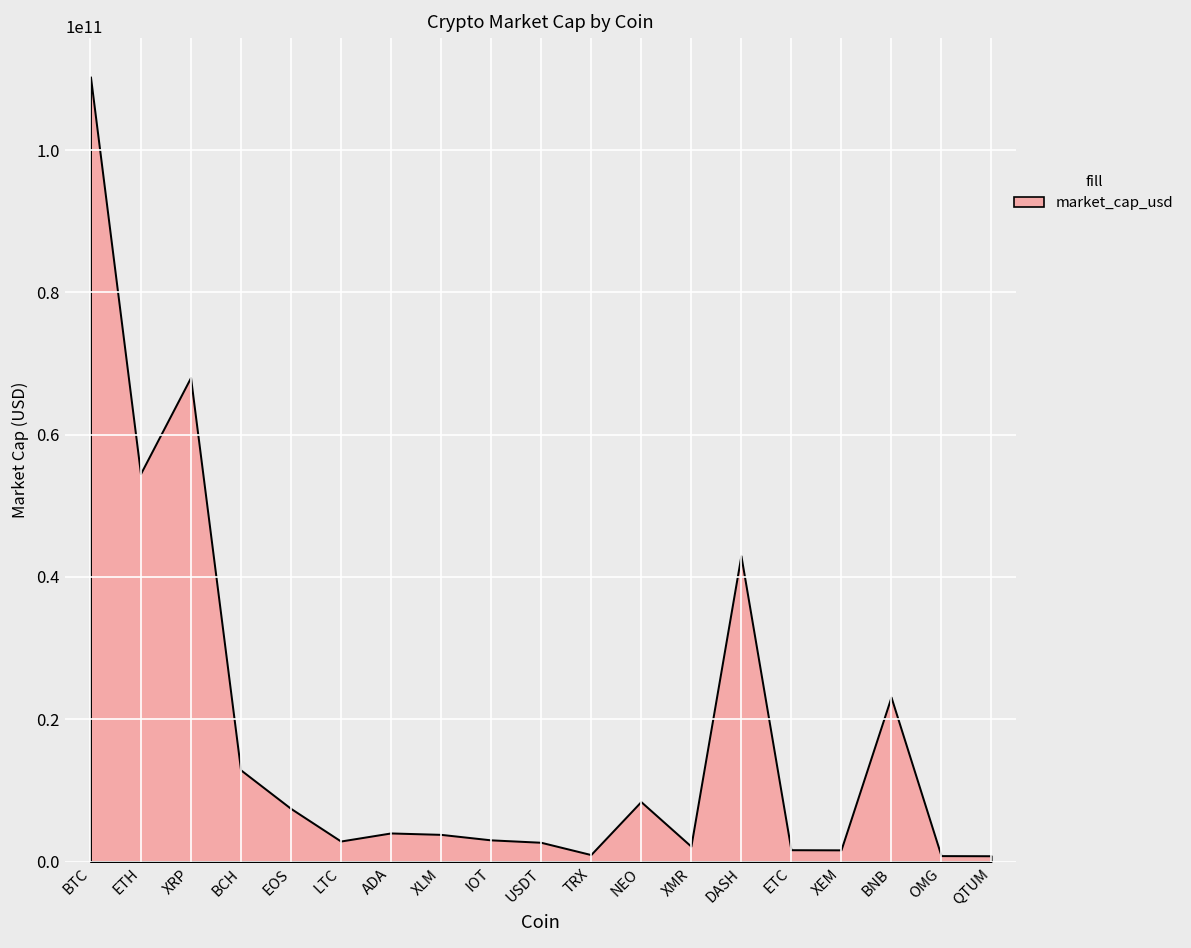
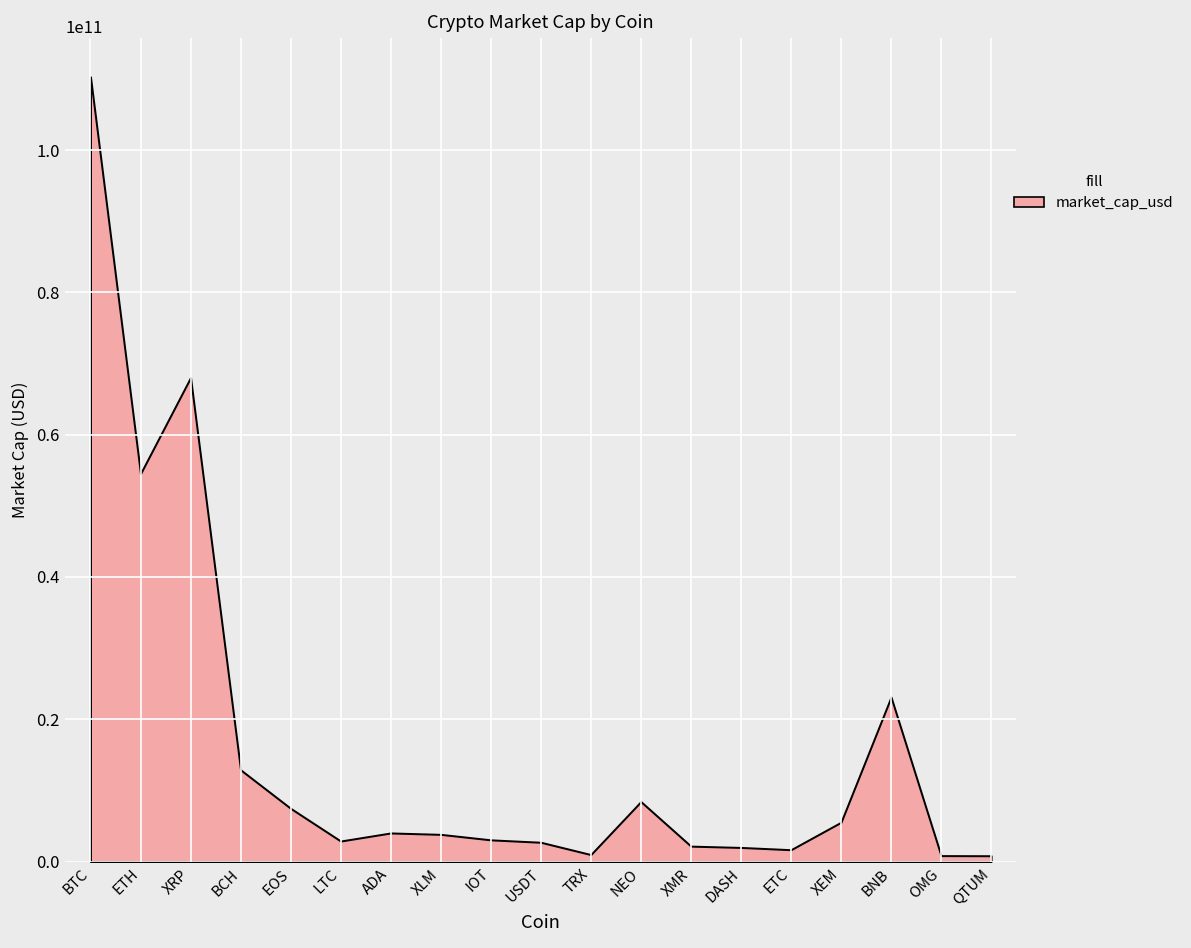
  {
    "BTC": 110000000000,
    "ETH": 55000000000,
    "XRP": 68000000000,
    "BCH": 13000000000,
    "EOS": 7000000000,
    "LTC": 3000000000,
    "ADA": 4000000000,
    "XLM": 4000000000,
    "IOT": 3000000000,
    "USDT": 3000000000,
    "TRX": 1000000000,
    "NEO": 8000000000,
    "XMR": 2000000000,
-   "DASH": 43000000000,
+   "DASH": 2000000000,
    "ETC": 2000000000,
-   "XEM": 2000000000,
+   "XEM": 6000000000,
    "BNB": 23000000000,
    "OMG": 1000000000,
    "QTUM": 1000000000
  }
